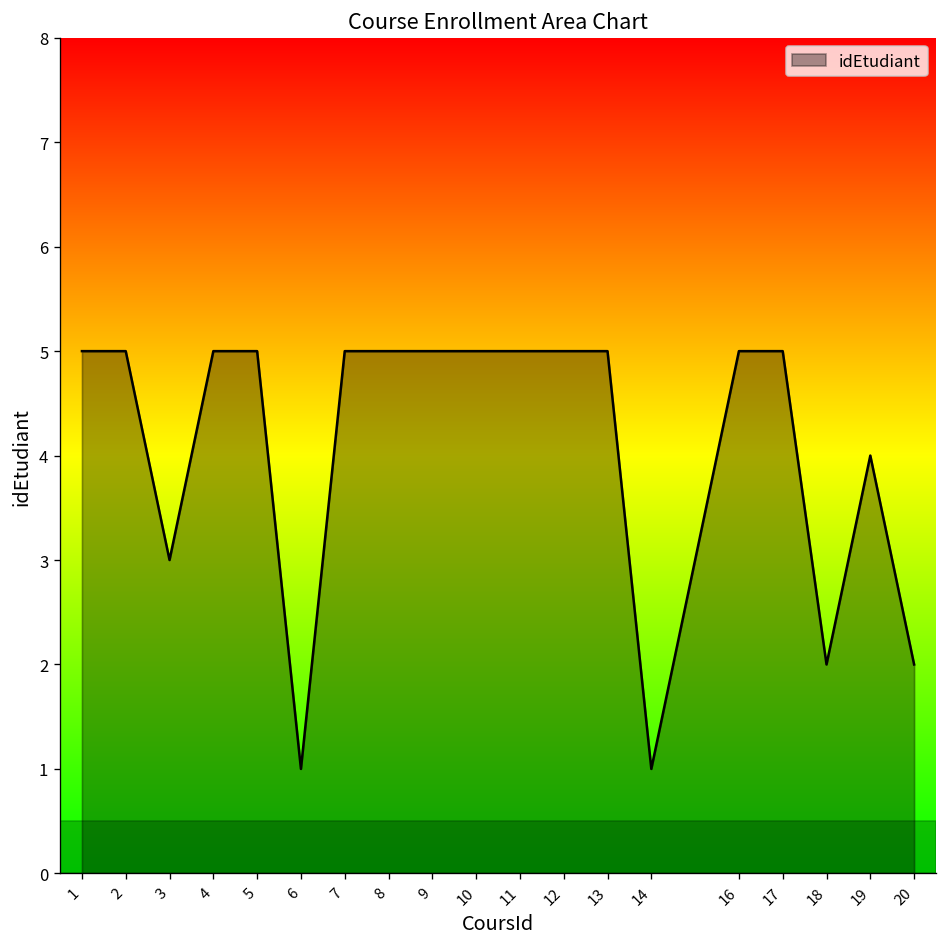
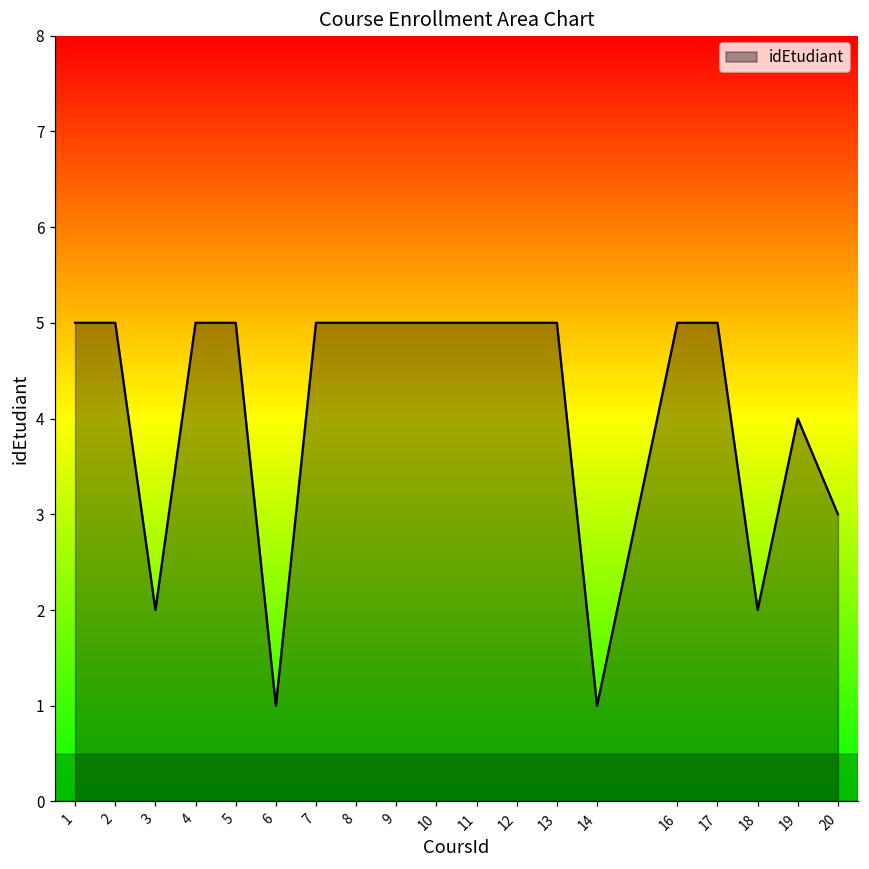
  {
    "1": 5,
    "2": 5,
-   "3": 3,
+   "3": 2,
    "4": 5,
    "5": 5,
    "6": 1,
    "7": 5,
    "8": 5,
    "9": 5,
    "10": 5,
    "11": 5,
    "12": 5,
    "13": 5,
    "14": 1,
    "16": 5,
    "17": 5,
    "18": 2,
    "19": 4,
-   "20": 2
+   "20": 3
  }
